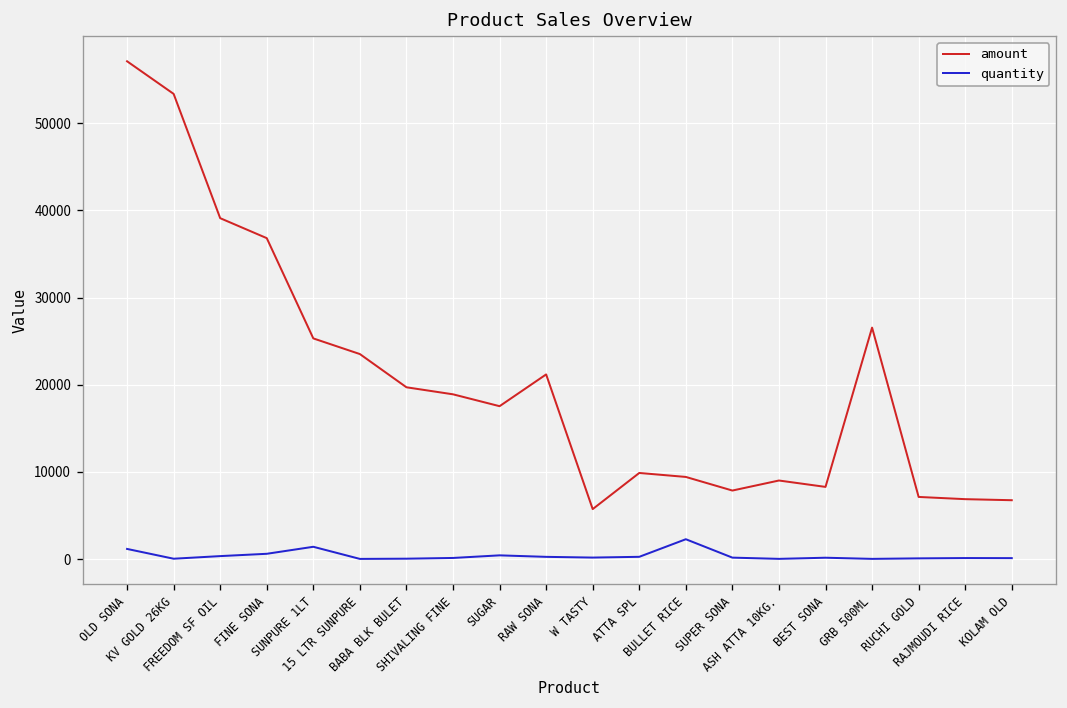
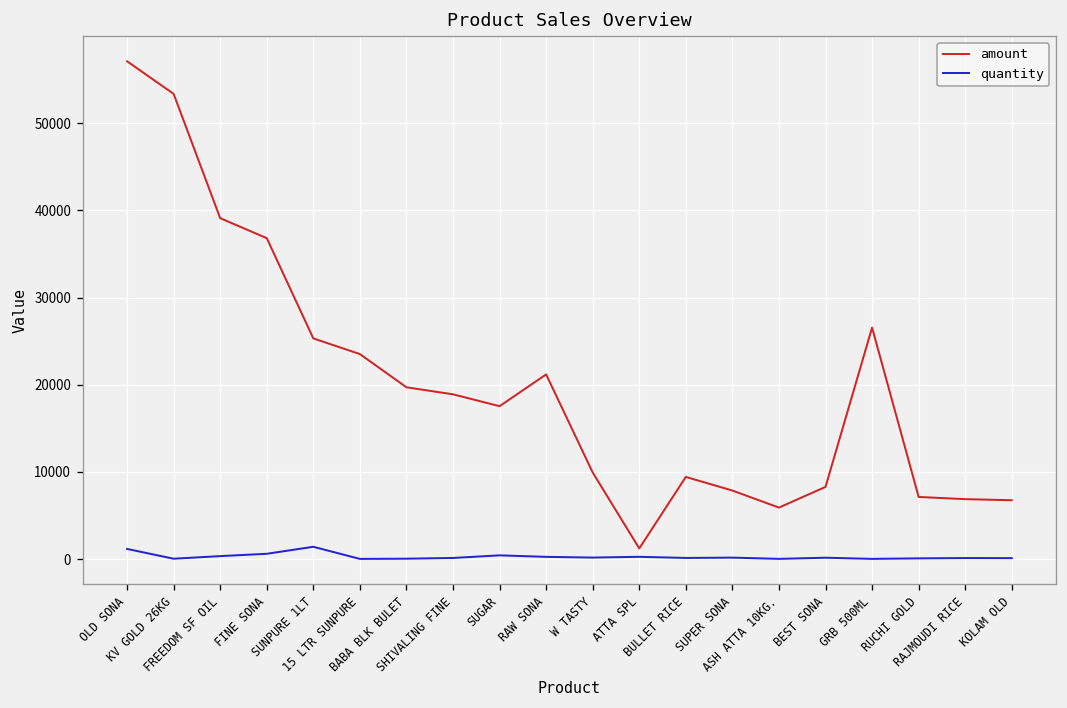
  {
    "amount": {
      "OLD SONA": 57000,
      "KV GOLD 26KG": 53000,
      "FREEDOM SF OIL": 39000,
      "FINE SONA": 37000,
      "SUNPURE 1LT": 25000,
      "15 LTR SUNPURE": 24000,
      "BABA BLK BULET": 20000,
      "SHIVALING FINE": 19000,
      "SUGAR": 18000,
      "RAW SONA": 21000,
-     "W TASTY": 6000,
-     "ATTA SPL": 10000,
+     "W TASTY": 10000,
+     "ATTA SPL": 1000,
      "BULLET RICE": 9000,
      "SUPER SONA": 8000,
-     "ASH ATTA 10KG.": 9000,
+     "ASH ATTA 10KG.": 6000,
      "BEST SONA": 8000,
      "GRB 500ML": 27000,
      "RUCHI GOLD": 7000,
      "RAJMOUDI RICE": 7000,
      "KOLAM OLD": 7000
    },
    "quantity": {
      "OLD SONA": 1000,
      "KV GOLD 26KG": 0,
      "FREEDOM SF OIL": 0,
      "FINE SONA": 1000,
      "SUNPURE 1LT": 1000,
      "15 LTR SUNPURE": 0,
      "BABA BLK BULET": 0,
      "SHIVALING FINE": 0,
      "SUGAR": 0,
      "RAW SONA": 0,
      "W TASTY": 0,
      "ATTA SPL": 0,
-     "BULLET RICE": 2000,
+     "BULLET RICE": 0,
      "SUPER SONA": 0,
      "ASH ATTA 10KG.": 0,
      "BEST SONA": 0,
      "GRB 500ML": 0,
      "RUCHI GOLD": 0,
      "RAJMOUDI RICE": 0,
      "KOLAM OLD": 0
    }
  }
